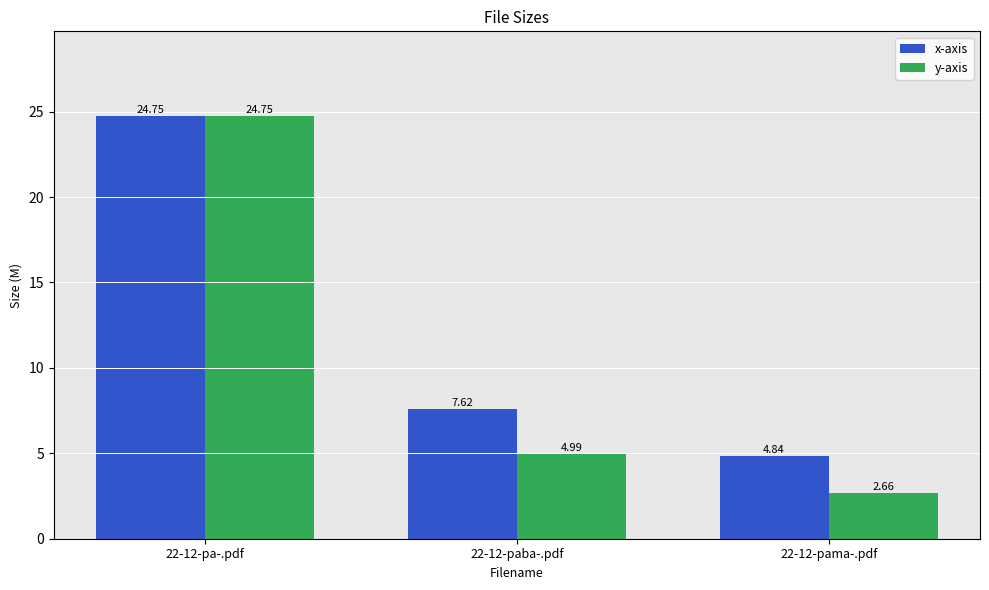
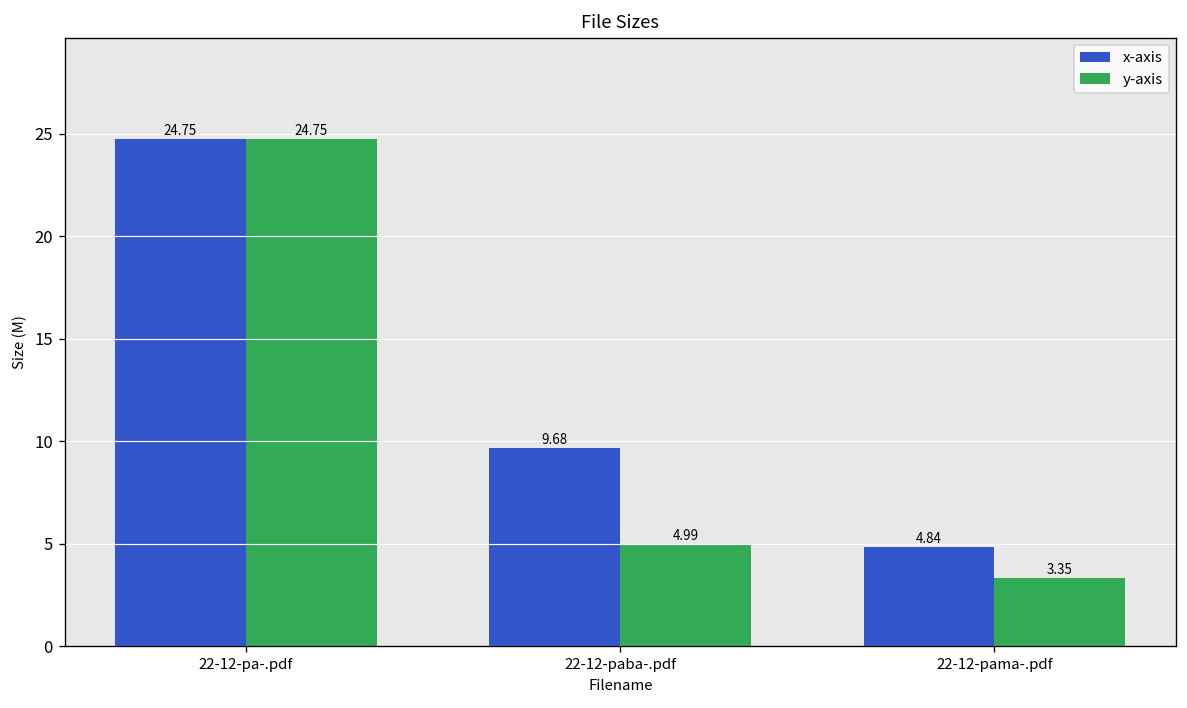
  {
    "x-axis": {
      "22-12-pa-.pdf": 24.75,
-     "22-12-paba-.pdf": 7.62,
+     "22-12-paba-.pdf": 9.68,
      "22-12-pama-.pdf": 4.84
    },
    "y-axis": {
      "22-12-pa-.pdf": 24.75,
      "22-12-paba-.pdf": 4.99,
-     "22-12-pama-.pdf": 2.66
+     "22-12-pama-.pdf": 3.35
    }
  }
